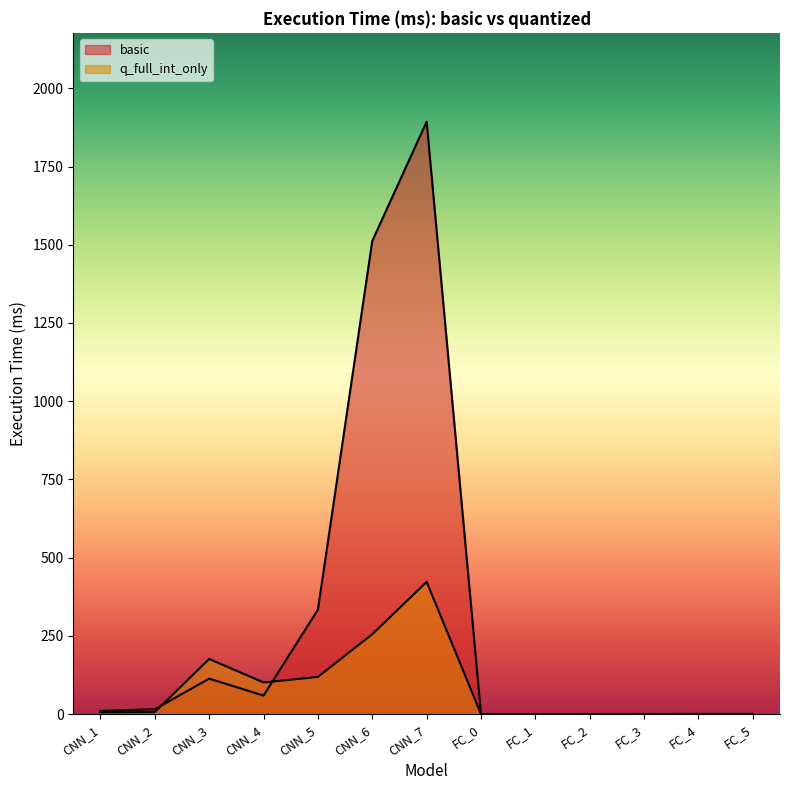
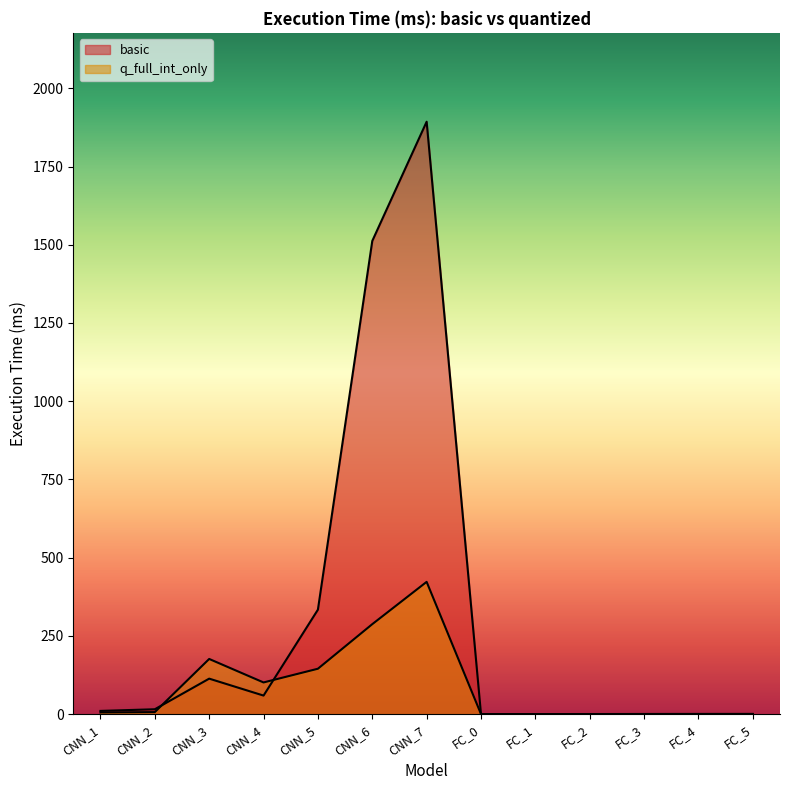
  {
    "basic": {
      "CNN_2": 20,
      "CNN_3": 110,
      "CNN_4": 60,
      "CNN_5": 330,
      "CNN_6": 1510,
      "CNN_7": 1890
    },
    "q_full_int_only": {
      "CNN_2": 10,
      "CNN_3": 180,
      "CNN_4": 100,
-     "CNN_5": 120,
-     "CNN_6": 260,
+     "CNN_5": 150,
+     "CNN_6": 290,
      "CNN_7": 420
    }
  }
